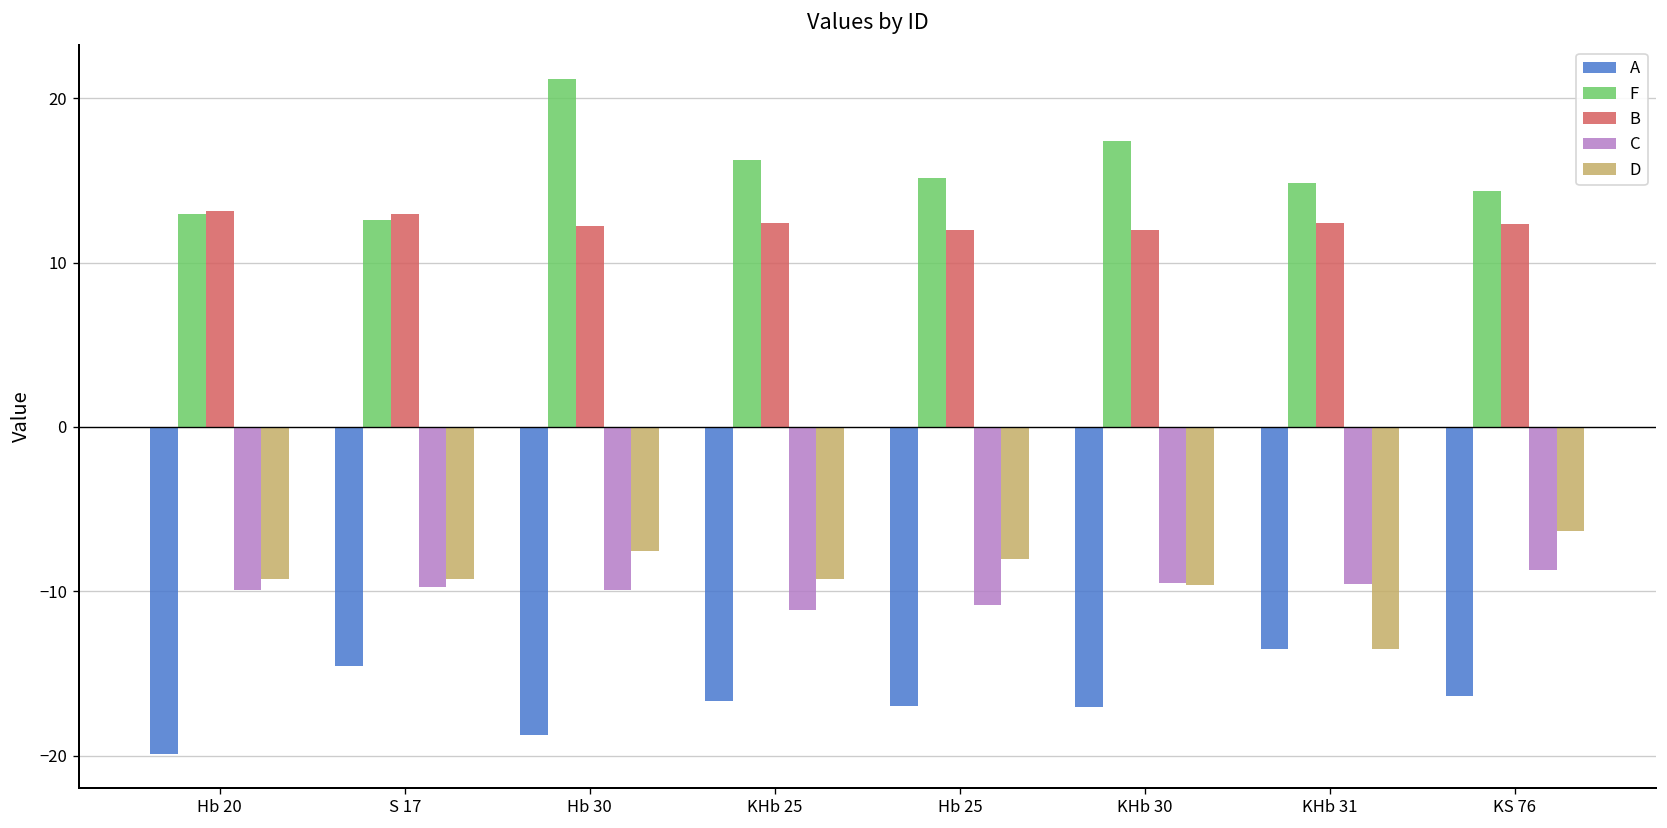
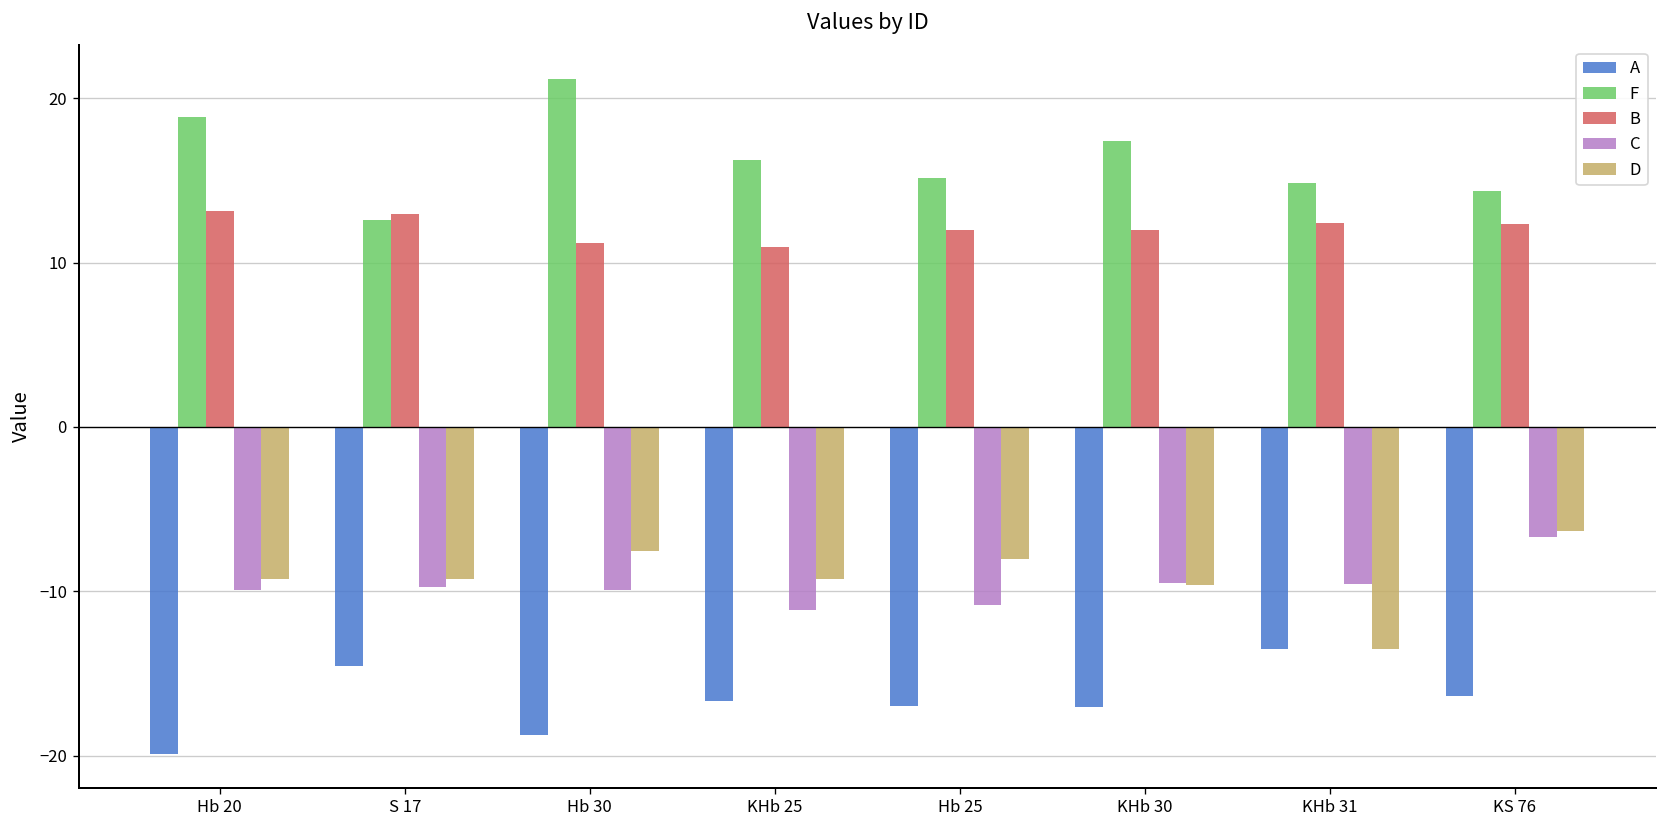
  {
    "A": {
      "Hb 20": -19.9,
      "S 17": -14.5,
      "Hb 30": -18.7,
      "KHb 25": -16.7,
      "Hb 25": -17.0,
      "KHb 30": -17.0,
      "KHb 31": -13.5,
      "KS 76": -16.4
    },
    "F": {
-     "Hb 20": 12.9,
+     "Hb 20": 18.9,
      "S 17": 12.6,
      "Hb 30": 21.2,
      "KHb 25": 16.2,
      "Hb 25": 15.1,
      "KHb 30": 17.4,
      "KHb 31": 14.8,
      "KS 76": 14.4
    },
    "B": {
      "Hb 20": 13.1,
      "S 17": 12.9,
-     "Hb 30": 12.2,
-     "KHb 25": 12.4,
+     "Hb 30": 11.2,
+     "KHb 25": 10.9,
      "Hb 25": 12.0,
      "KHb 30": 12.0,
      "KHb 31": 12.4,
      "KS 76": 12.3
    },
    "C": {
      "Hb 20": -9.9,
      "S 17": -9.8,
      "Hb 30": -9.9,
      "KHb 25": -11.1,
      "Hb 25": -10.8,
      "KHb 30": -9.5,
      "KHb 31": -9.6,
-     "KS 76": -8.7
+     "KS 76": -6.7
    },
    "D": {
      "Hb 20": -9.2,
      "S 17": -9.2,
      "Hb 30": -7.5,
      "KHb 25": -9.2,
      "Hb 25": -8.0,
      "KHb 30": -9.6,
      "KHb 31": -13.5,
      "KS 76": -6.3
    }
  }
